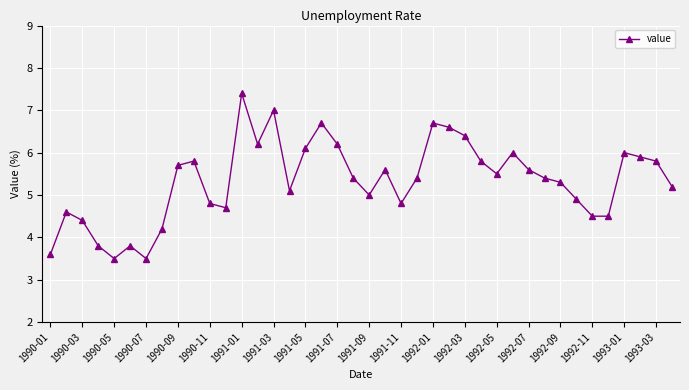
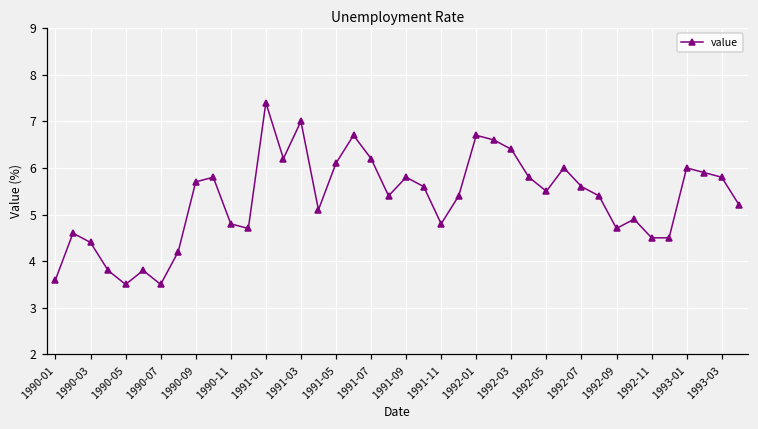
  {
    "1990-01": 3.6,
    "1990-03": 4.4,
    "1990-05": 3.5,
    "1990-07": 3.5,
    "1990-09": 5.7,
    "1990-11": 4.8,
    "1991-01": 7.4,
    "1991-03": 7.0,
    "1991-05": 6.1,
    "1991-07": 6.2,
-   "1991-09": 5.0,
+   "1991-09": 5.8,
    "1991-11": 4.8,
    "1992-01": 6.7,
    "1992-03": 6.4,
    "1992-05": 5.5,
    "1992-07": 5.6,
-   "1992-09": 5.3,
+   "1992-09": 4.7,
    "1992-11": 4.5,
    "1993-01": 6.0,
    "1993-03": 5.8
  }
